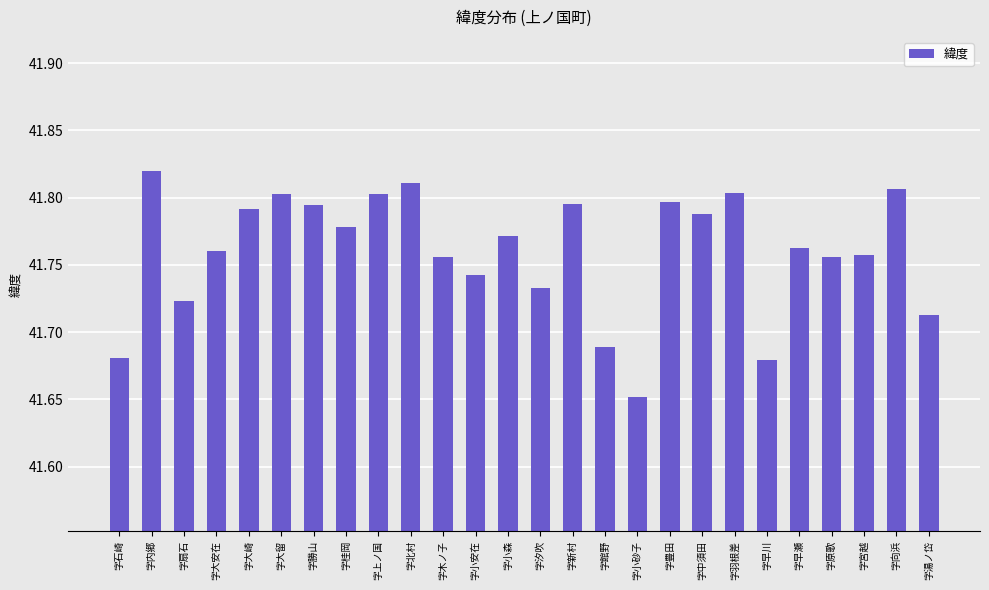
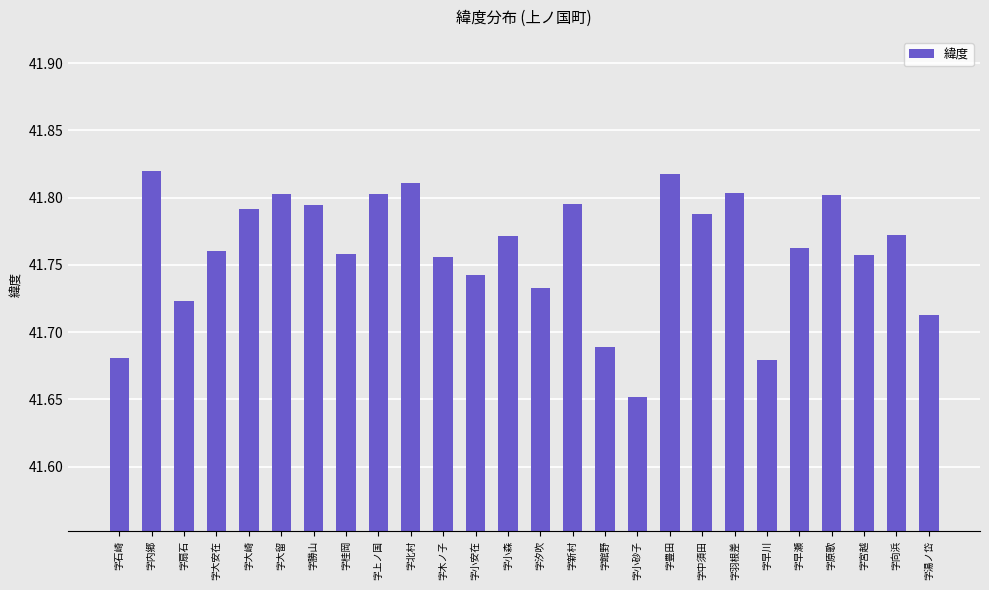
  {
    "字石崎": 41.681,
    "字内郷": 41.819,
    "字扇石": 41.723,
    "字大安在": 41.760,
    "字大崎": 41.791,
    "字大留": 41.803,
    "字勝山": 41.795,
-   "字桂岡": 41.778,
+   "字桂岡": 41.758,
    "字上ノ国": 41.803,
    "字北村": 41.810,
    "字木ノ子": 41.756,
    "字小安在": 41.742,
    "字小森": 41.771,
    "字汐吹": 41.733,
    "字新村": 41.796,
    "字館野": 41.689,
    "字小砂子": 41.652,
-   "字豊田": 41.796,
+   "字豊田": 41.817,
    "字中須田": 41.788,
    "字羽根差": 41.803,
    "字早川": 41.680,
    "字早瀬": 41.763,
-   "字原歌": 41.755,
+   "字原歌": 41.802,
    "字宮越": 41.757,
-   "字向浜": 41.807,
+   "字向浜": 41.772,
    "字湯ノ岱": 41.713
  }
